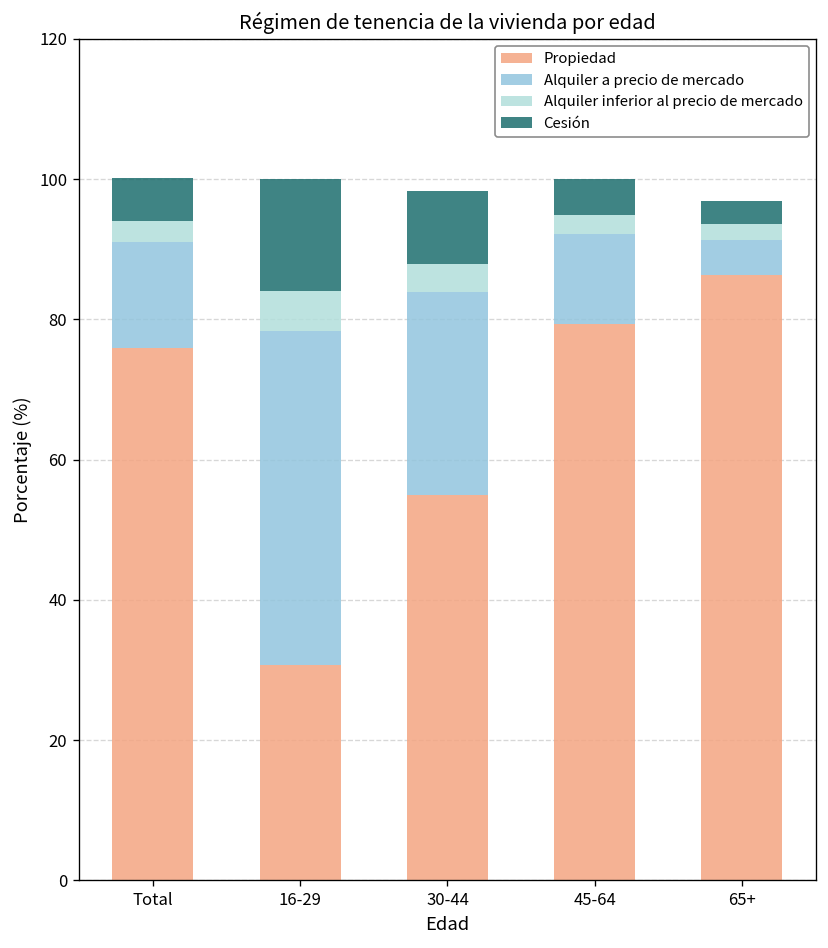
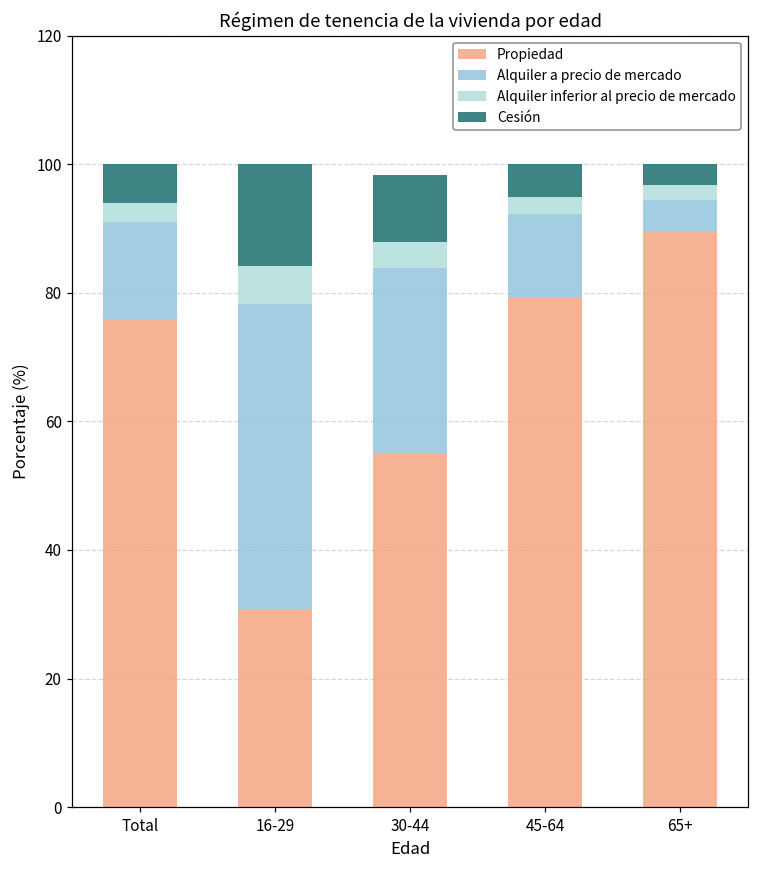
  {
    "Propiedad": {
      "Total": 76,
      "16-29": 31,
      "30-44": 55,
      "45-64": 79,
-     "65+": 86
+     "65+": 89
    },
    "Cesión": {
      "Total": 6,
      "16-29": 16,
      "30-44": 10,
      "45-64": 5,
      "65+": 3
    }
  }
